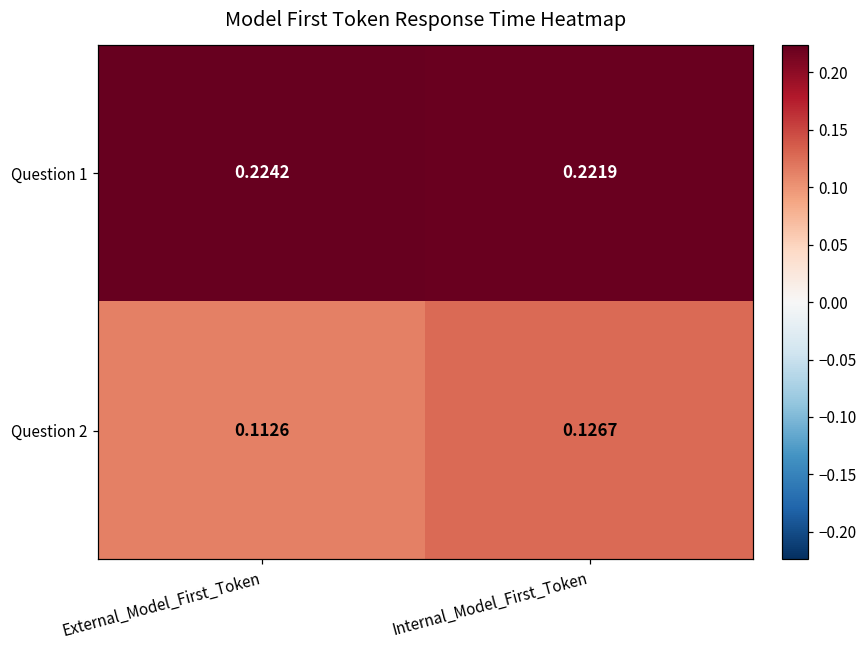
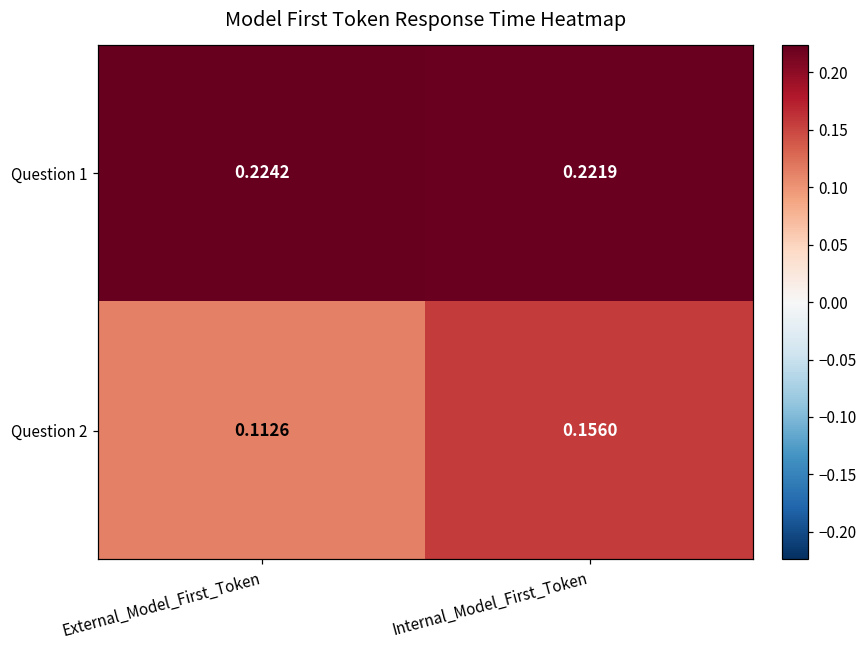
  {
    "Question 1": {
      "External_Model_First_Token": 0.2242,
      "Internal_Model_First_Token": 0.2219
    },
    "Question 2": {
      "External_Model_First_Token": 0.1126,
-     "Internal_Model_First_Token": 0.1267
+     "Internal_Model_First_Token": 0.1560
    }
  }
